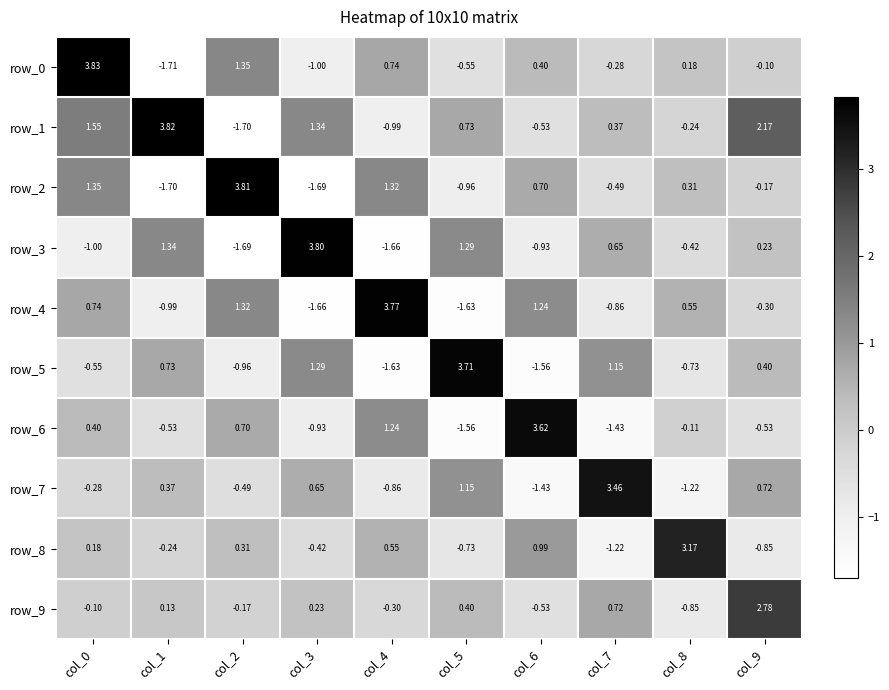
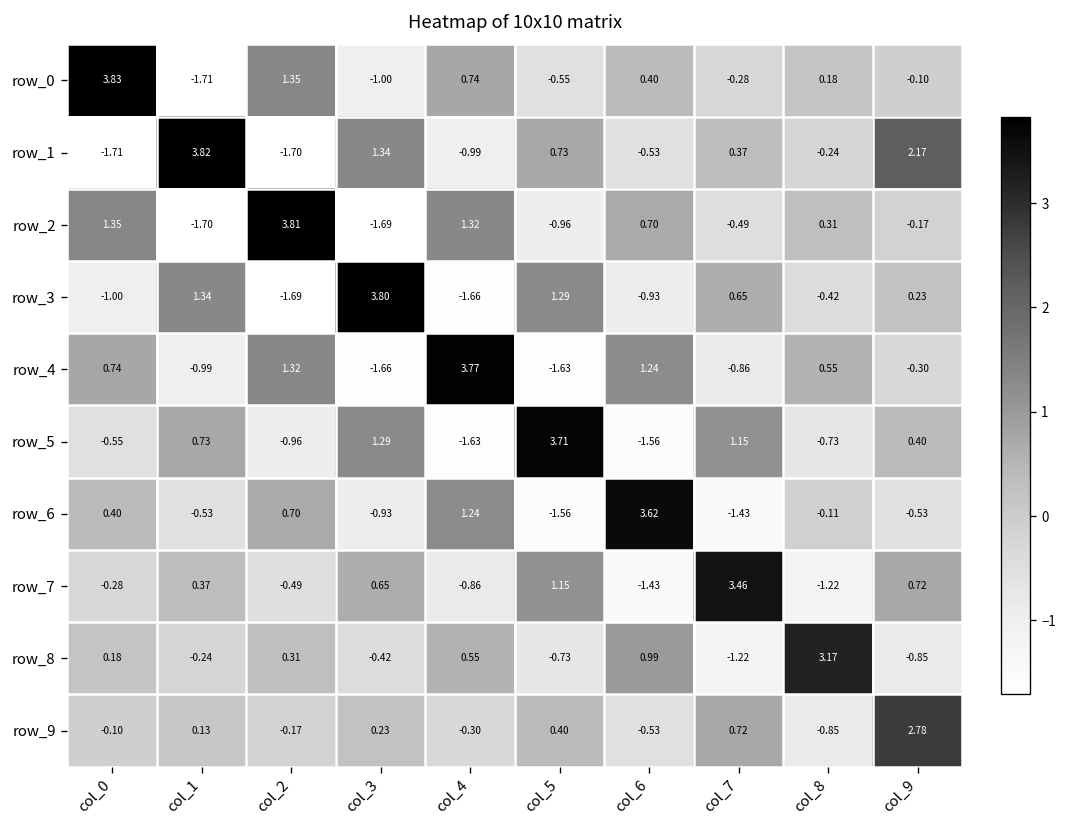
  {
    "row_0": {
      "col_0": 3.83,
      "col_1": -1.71,
      "col_2": 1.35,
      "col_3": -1.00,
      "col_4": 0.74,
      "col_5": -0.55,
      "col_6": 0.40,
      "col_7": -0.28,
      "col_8": 0.18,
      "col_9": -0.10
    },
    "row_1": {
-     "col_0": 1.55,
+     "col_0": -1.71,
      "col_1": 3.82,
      "col_2": -1.70,
      "col_3": 1.34,
      "col_4": -0.99,
      "col_5": 0.73,
      "col_6": -0.53,
      "col_7": 0.37,
      "col_8": -0.24,
      "col_9": 2.17
    },
    "row_2": {
      "col_0": 1.35,
      "col_1": -1.70,
      "col_2": 3.81,
      "col_3": -1.69,
      "col_4": 1.32,
      "col_5": -0.96,
      "col_6": 0.70,
      "col_7": -0.49,
      "col_8": 0.31,
      "col_9": -0.17
    },
    "row_3": {
      "col_0": -1.00,
      "col_1": 1.34,
      "col_2": -1.69,
      "col_3": 3.80,
      "col_4": -1.66,
      "col_5": 1.29,
      "col_6": -0.93,
      "col_7": 0.65,
      "col_8": -0.42,
      "col_9": 0.23
    },
    "row_4": {
      "col_0": 0.74,
      "col_1": -0.99,
      "col_2": 1.32,
      "col_3": -1.66,
      "col_4": 3.77,
      "col_5": -1.63,
      "col_6": 1.24,
      "col_7": -0.86,
      "col_8": 0.55,
      "col_9": -0.30
    },
    "row_5": {
      "col_0": -0.55,
      "col_1": 0.73,
      "col_2": -0.96,
      "col_3": 1.29,
      "col_4": -1.63,
      "col_5": 3.71,
      "col_6": -1.56,
      "col_7": 1.15,
      "col_8": -0.73,
      "col_9": 0.40
    },
    "row_6": {
      "col_0": 0.40,
      "col_1": -0.53,
      "col_2": 0.70,
      "col_3": -0.93,
      "col_4": 1.24,
      "col_5": -1.56,
      "col_6": 3.62,
      "col_7": -1.43,
      "col_8": -0.11,
      "col_9": -0.53
    },
    "row_7": {
      "col_0": -0.28,
      "col_1": 0.37,
      "col_2": -0.49,
      "col_3": 0.65,
      "col_4": -0.86,
      "col_5": 1.15,
      "col_6": -1.43,
      "col_7": 3.46,
      "col_8": -1.22,
      "col_9": 0.72
    },
    "row_8": {
      "col_0": 0.18,
      "col_1": -0.24,
      "col_2": 0.31,
      "col_3": -0.42,
      "col_4": 0.55,
      "col_5": -0.73,
      "col_6": 0.99,
      "col_7": -1.22,
      "col_8": 3.17,
      "col_9": -0.85
    },
    "row_9": {
      "col_0": -0.10,
      "col_1": 0.13,
      "col_2": -0.17,
      "col_3": 0.23,
      "col_4": -0.30,
      "col_5": 0.40,
      "col_6": -0.53,
      "col_7": 0.72,
      "col_8": -0.85,
      "col_9": 2.78
    }
  }
